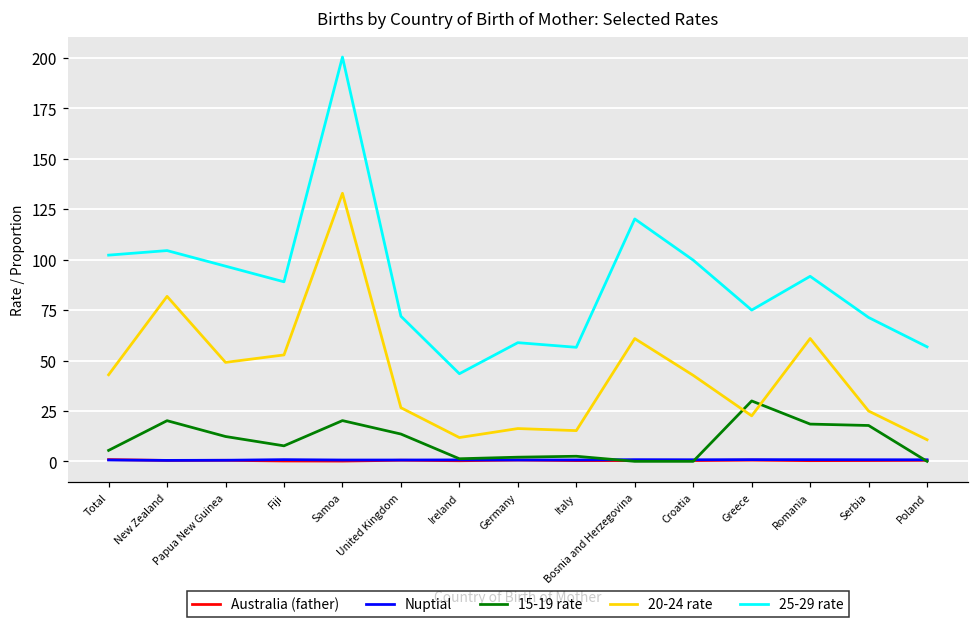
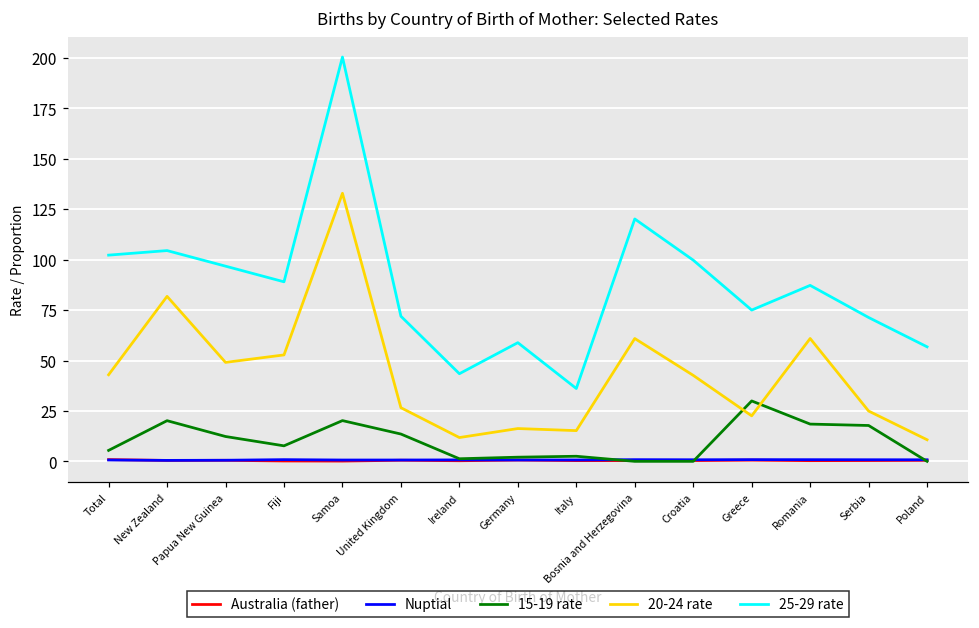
  {
    "15-19 rate": {
      "Total": 5,
      "New Zealand": 20,
      "Papua New Guinea": 12,
      "Fiji": 8,
      "Samoa": 20,
      "United Kingdom": 14,
      "Germany": 2,
      "Italy": 3,
      "Greece": 30,
      "Romania": 18,
      "Serbia": 18
    },
    "20-24 rate": {
      "Total": 43,
      "New Zealand": 82,
      "Papua New Guinea": 49,
      "Fiji": 53,
      "Samoa": 133,
      "United Kingdom": 27,
      "Ireland": 12,
      "Germany": 16,
      "Italy": 15,
      "Bosnia and Herzegovina": 61,
      "Croatia": 43,
      "Greece": 23,
      "Romania": 61,
      "Serbia": 25,
      "Poland": 11
    },
    "25-29 rate": {
      "Total": 102,
      "New Zealand": 104,
      "Papua New Guinea": 97,
      "Fiji": 89,
      "Samoa": 200,
      "United Kingdom": 72,
      "Ireland": 43,
      "Germany": 59,
-     "Italy": 57,
+     "Italy": 36,
      "Bosnia and Herzegovina": 120,
      "Croatia": 100,
      "Greece": 75,
-     "Romania": 92,
+     "Romania": 87,
      "Serbia": 71,
      "Poland": 57
    }
  }
